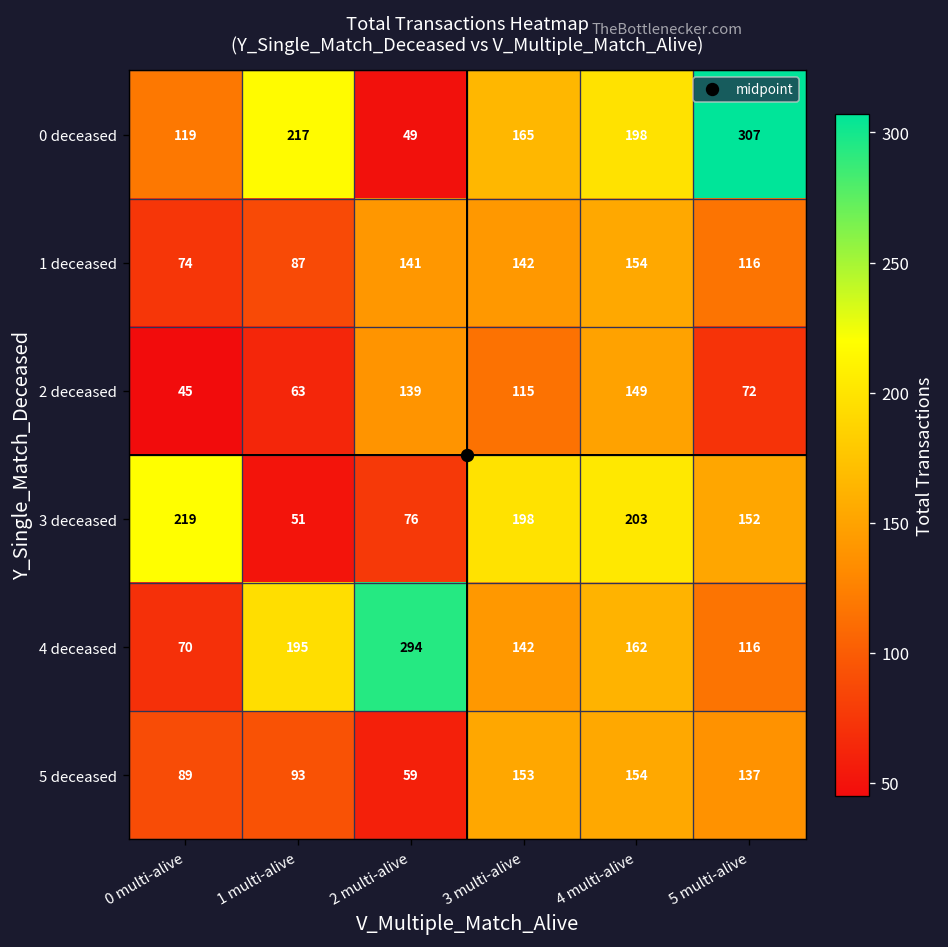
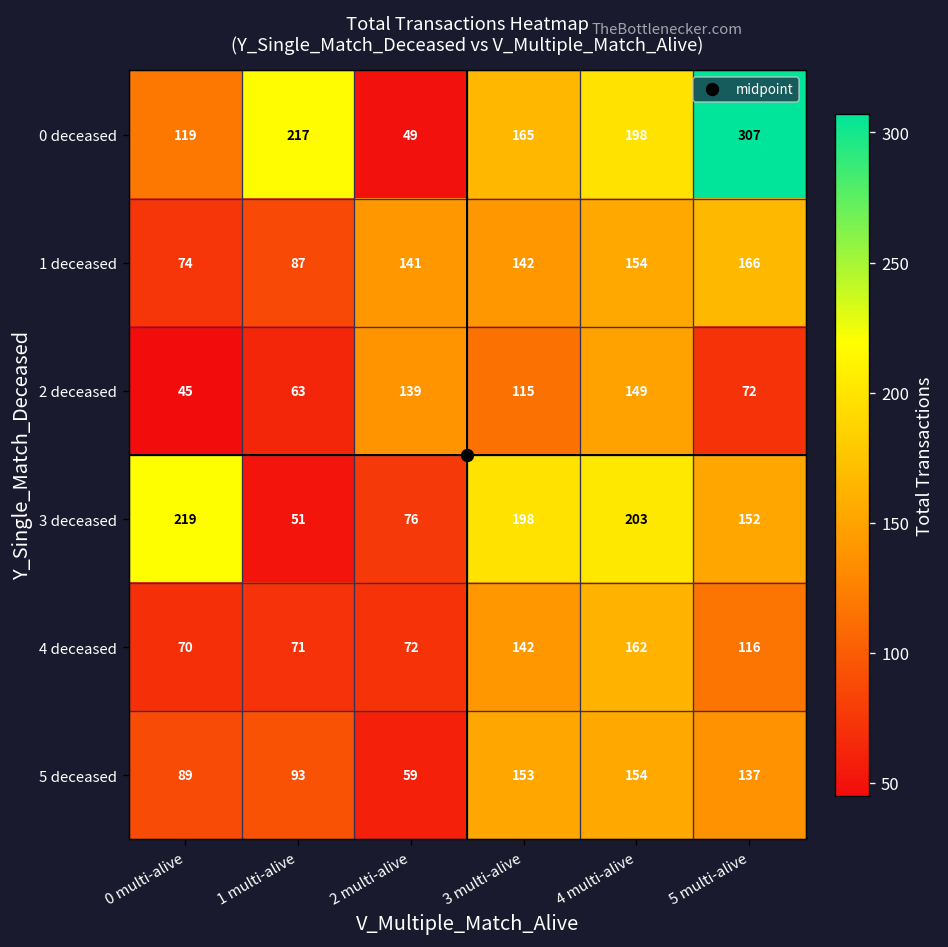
  {
    "0 deceased": {
      "0 multi-alive": 119,
      "1 multi-alive": 217,
      "2 multi-alive": 49,
      "3 multi-alive": 165,
      "4 multi-alive": 198,
      "5 multi-alive": 307
    },
    "1 deceased": {
      "0 multi-alive": 74,
      "1 multi-alive": 87,
      "2 multi-alive": 141,
      "3 multi-alive": 142,
      "4 multi-alive": 154,
-     "5 multi-alive": 116
+     "5 multi-alive": 166
    },
    "2 deceased": {
      "0 multi-alive": 45,
      "1 multi-alive": 63,
      "2 multi-alive": 139,
      "3 multi-alive": 115,
      "4 multi-alive": 149,
      "5 multi-alive": 72
    },
    "3 deceased": {
      "0 multi-alive": 219,
      "1 multi-alive": 51,
      "2 multi-alive": 76,
      "3 multi-alive": 198,
      "4 multi-alive": 203,
      "5 multi-alive": 152
    },
    "4 deceased": {
      "0 multi-alive": 70,
-     "1 multi-alive": 195,
-     "2 multi-alive": 294,
+     "1 multi-alive": 71,
+     "2 multi-alive": 72,
      "3 multi-alive": 142,
      "4 multi-alive": 162,
      "5 multi-alive": 116
    },
    "5 deceased": {
      "0 multi-alive": 89,
      "1 multi-alive": 93,
      "2 multi-alive": 59,
      "3 multi-alive": 153,
      "4 multi-alive": 154,
      "5 multi-alive": 137
    }
  }
